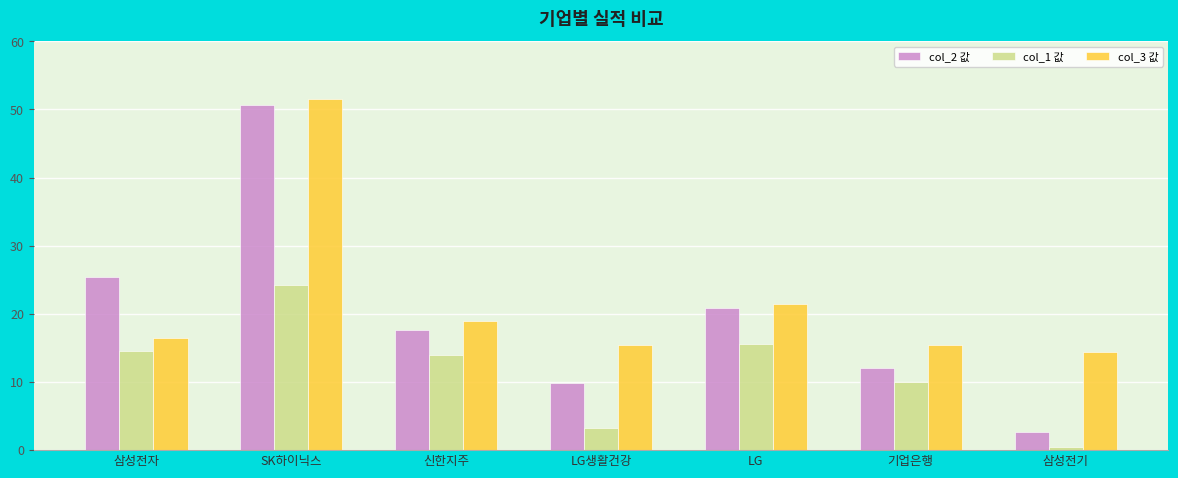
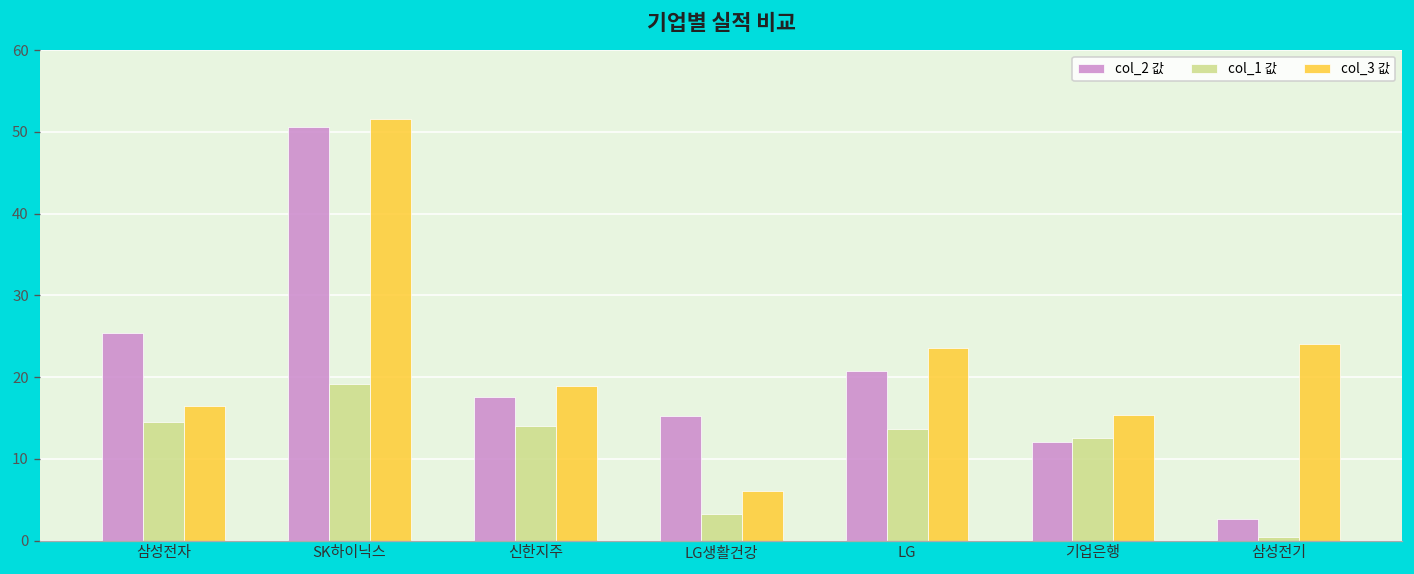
  {
    "col_2 값": {
      "삼성전자": 25,
      "SK하이닉스": 51,
      "신한지주": 18,
-     "LG생활건강": 10,
+     "LG생활건강": 15,
      "LG": 21,
      "기업은행": 12,
      "삼성전기": 3
    },
    "col_1 값": {
      "삼성전자": 15,
-     "SK하이닉스": 24,
+     "SK하이닉스": 19,
      "신한지주": 14,
      "LG생활건강": 3,
-     "LG": 16,
-     "기업은행": 10,
+     "LG": 14,
+     "기업은행": 13,
      "삼성전기": 0
    },
    "col_3 값": {
      "삼성전자": 16,
      "SK하이닉스": 52,
      "신한지주": 19,
-     "LG생활건강": 15,
-     "LG": 22,
+     "LG생활건강": 6,
+     "LG": 24,
      "기업은행": 15,
-     "삼성전기": 14
+     "삼성전기": 24
    }
  }
